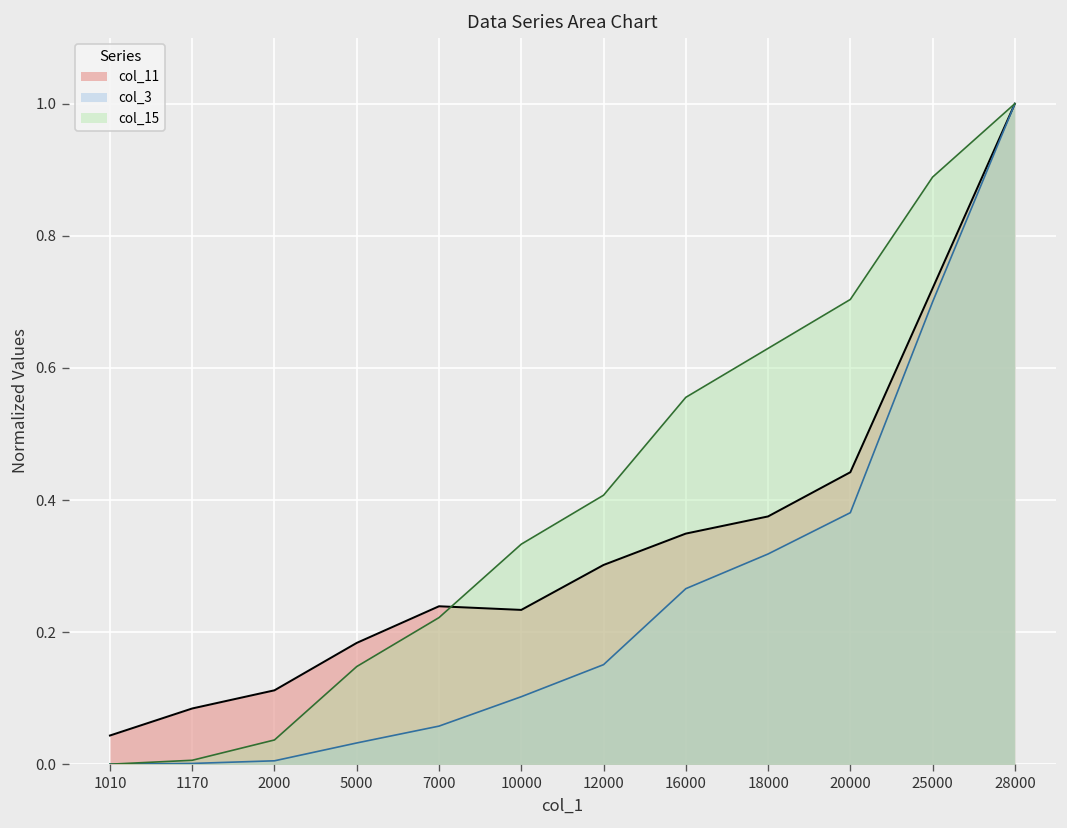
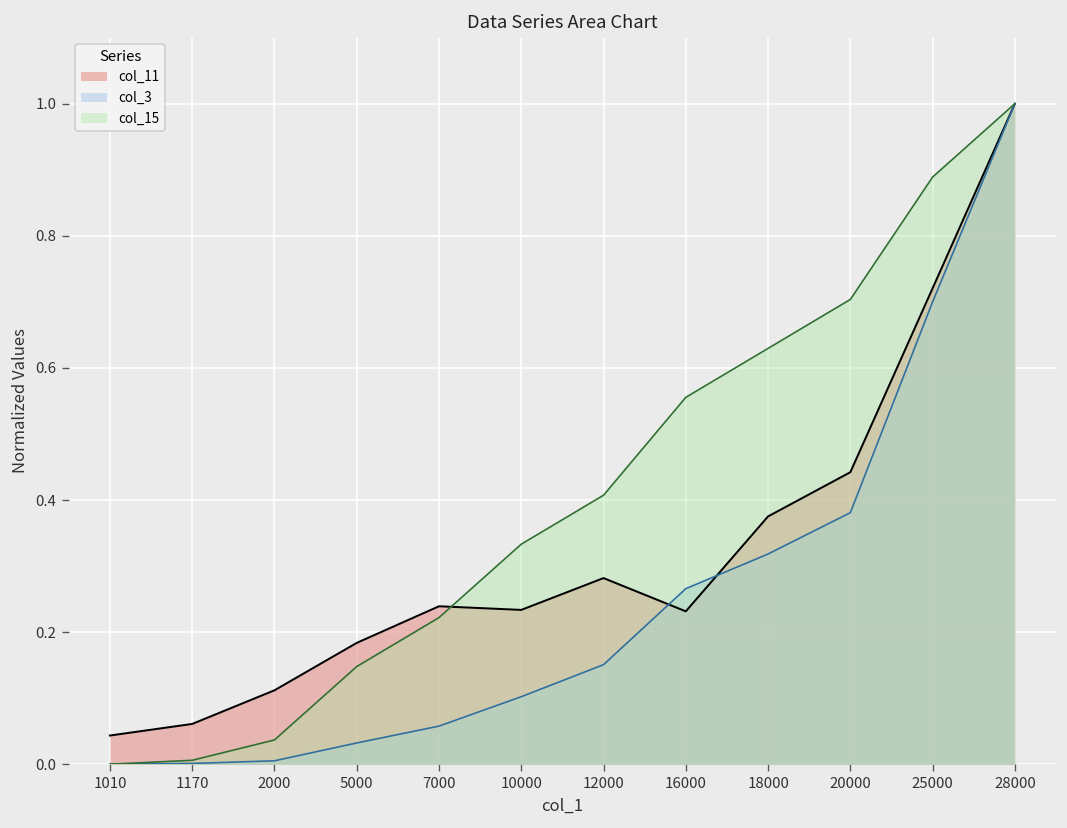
  {
    "col_11": {
      "1010": 0.04,
-     "1170": 0.08,
+     "1170": 0.06,
      "2000": 0.11,
      "5000": 0.18,
      "7000": 0.24,
      "10000": 0.23,
-     "12000": 0.30,
-     "16000": 0.35,
+     "12000": 0.28,
+     "16000": 0.23,
      "18000": 0.38,
      "20000": 0.44,
      "25000": 0.72
    }
  }
